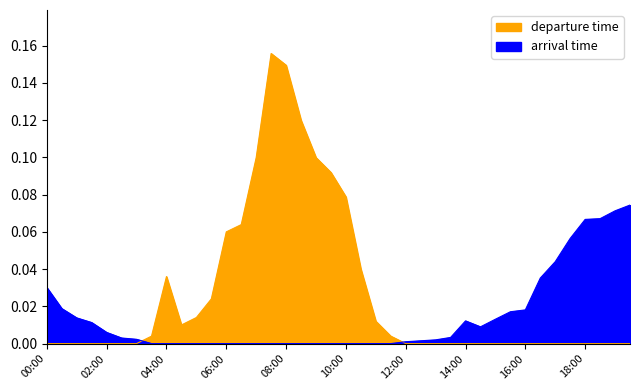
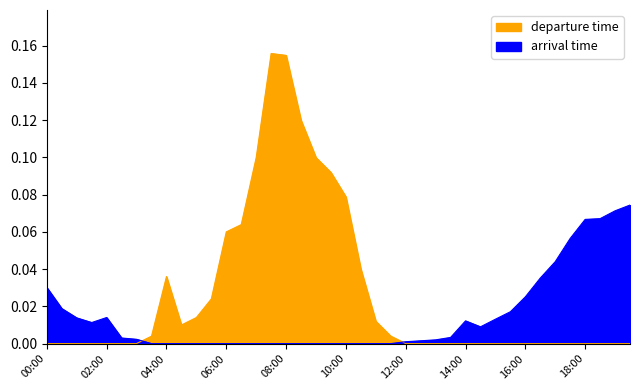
  {
    "departure time": {
      "00:00": 0.000,
      "02:00": 0.000,
      "04:00": 0.036,
      "06:00": 0.060,
-     "08:00": 0.150,
+     "08:00": 0.155,
      "10:00": 0.079,
      "14:00": 0.000,
      "16:00": 0.000,
      "18:00": 0.000
    },
    "arrival time": {
      "00:00": 0.030,
-     "02:00": 0.006,
+     "02:00": 0.014,
      "04:00": 0.000,
      "06:00": 0.000,
      "08:00": 0.000,
      "10:00": 0.000,
      "14:00": 0.012,
-     "16:00": 0.018,
+     "16:00": 0.025,
      "18:00": 0.067
    }
  }
